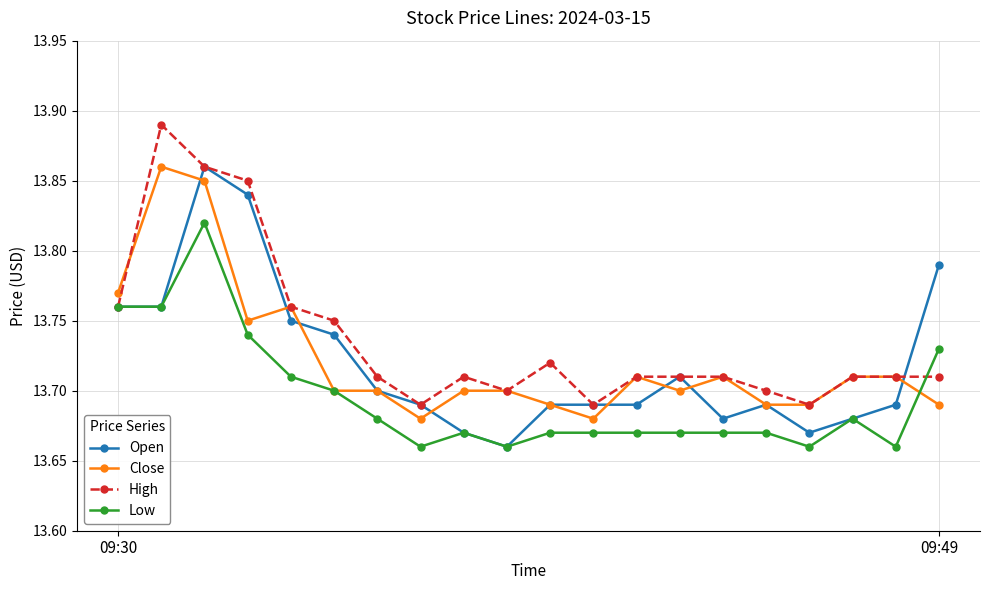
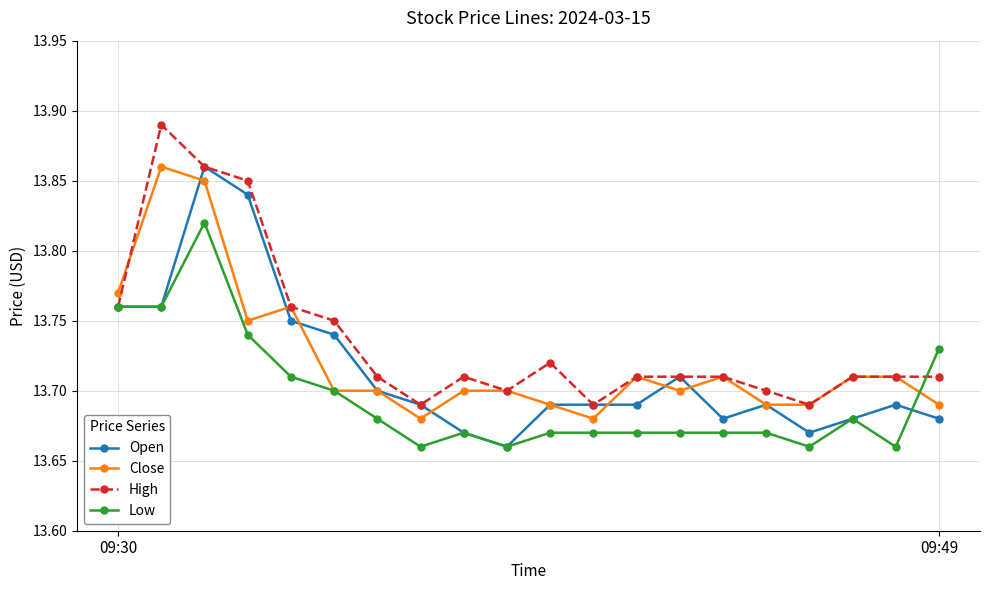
  {
    "Open": {
-     "09:49": 13.79
+     "09:49": 13.68
    },
    "Close": {
      "09:30": 13.77,
      "09:49": 13.69
    },
    "High": {
      "09:49": 13.71
    },
    "Low": {
      "09:49": 13.73
    }
  }
